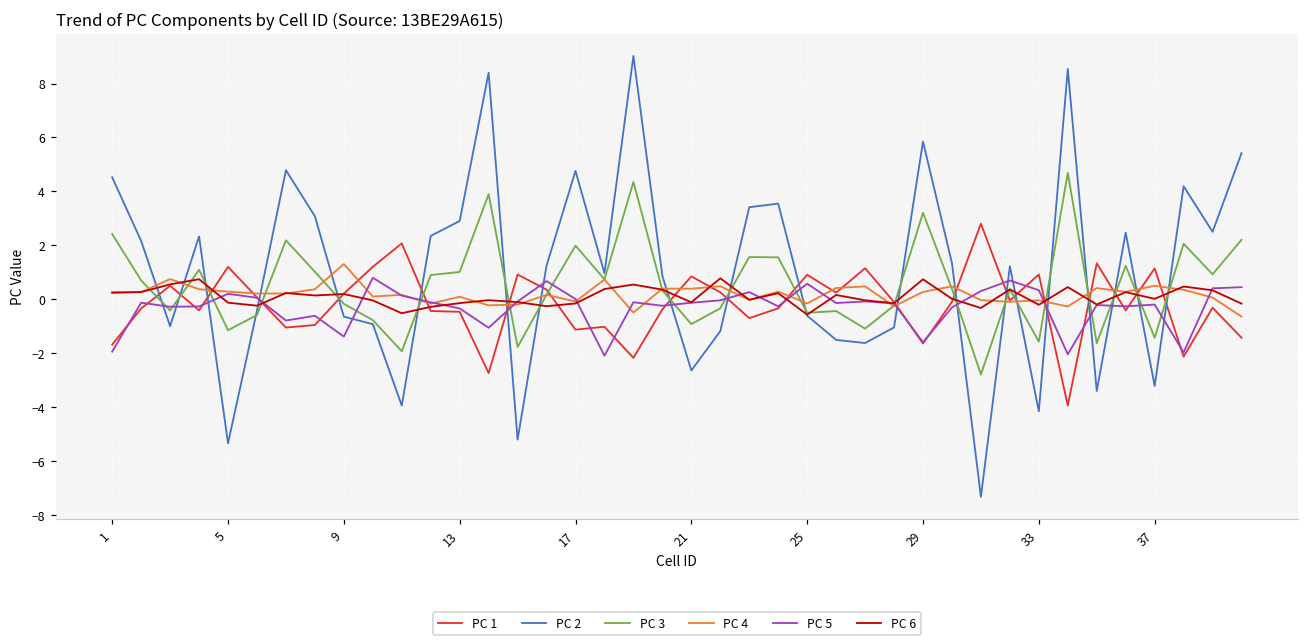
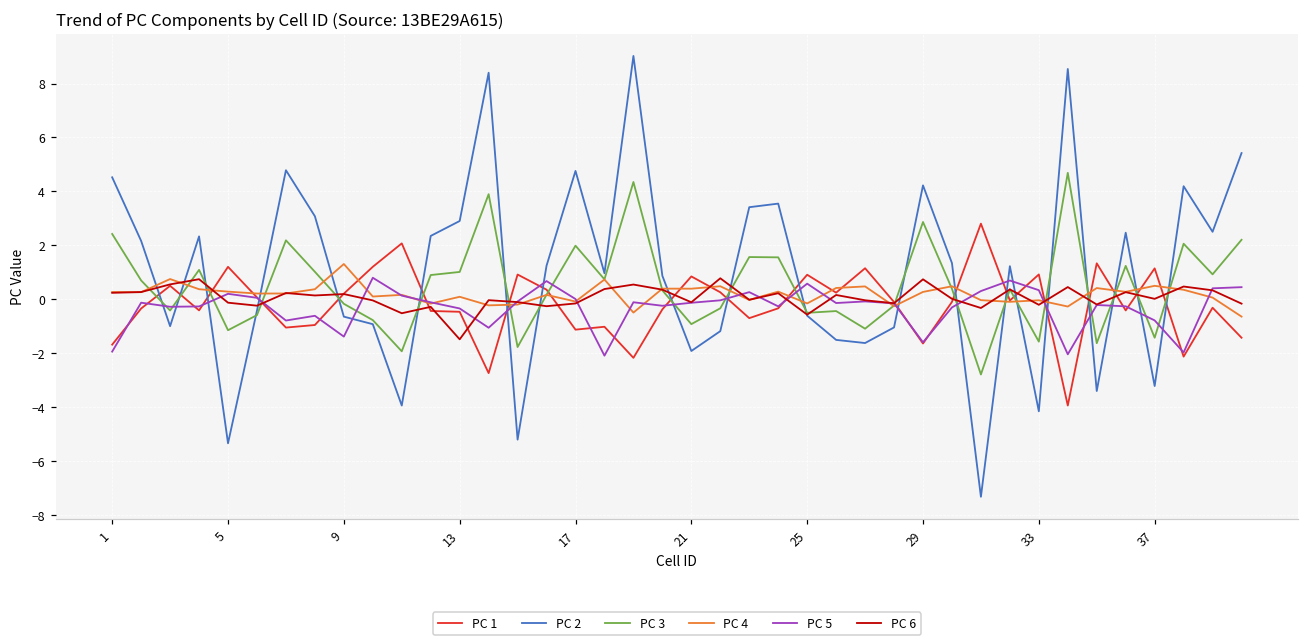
  {
    "PC 1": {
      "1": -1.7,
      "5": 1.2,
      "13": -0.5,
      "17": -1.1,
      "21": 0.8,
      "25": 0.9,
      "33": 0.9,
      "37": 1.1
    },
    "PC 2": {
      "1": 4.5,
      "5": -5.3,
      "9": -0.6,
      "13": 2.9,
      "17": 4.8,
-     "21": -2.6,
-     "29": 5.8,
+     "21": -1.9,
+     "29": 4.2,
      "33": -4.2,
      "37": -3.2
    },
    "PC 3": {
      "1": 2.4,
      "5": -1.1,
      "9": -0.2,
      "13": 1.0,
      "17": 2.0,
      "21": -0.9,
-     "29": 3.2,
+     "29": 2.9,
      "33": -1.6,
      "37": -1.4
    },
    "PC 4": {
      "9": 1.3,
      "13": 0.1,
      "21": 0.4,
      "25": -0.2,
      "29": 0.3,
      "33": 0.0,
      "37": 0.5
    },
    "PC 5": {
      "1": -1.9,
      "9": -1.4,
      "13": -0.3,
      "25": 0.6,
      "33": 0.3,
-     "37": -0.2
+     "37": -0.8
    },
    "PC 6": {
      "5": -0.1,
-     "13": -0.1,
+     "13": -1.5,
      "29": 0.7,
      "33": -0.2,
      "37": 0.0
    }
  }
